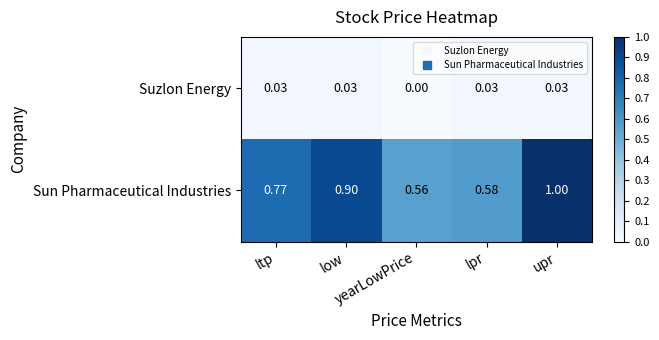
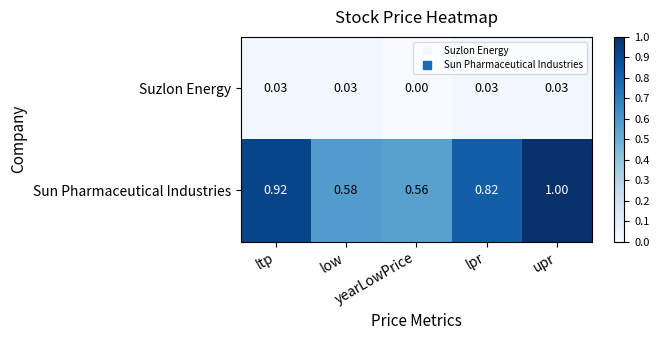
  {
    "Suzlon Energy": {
      "ltp": 0.03,
      "low": 0.03,
      "yearLowPrice": 0.00,
      "lpr": 0.03,
      "upr": 0.03
    },
    "Sun Pharmaceutical Industries": {
-     "ltp": 0.77,
-     "low": 0.90,
+     "ltp": 0.92,
+     "low": 0.58,
      "yearLowPrice": 0.56,
-     "lpr": 0.58,
+     "lpr": 0.82,
      "upr": 1.00
    }
  }
